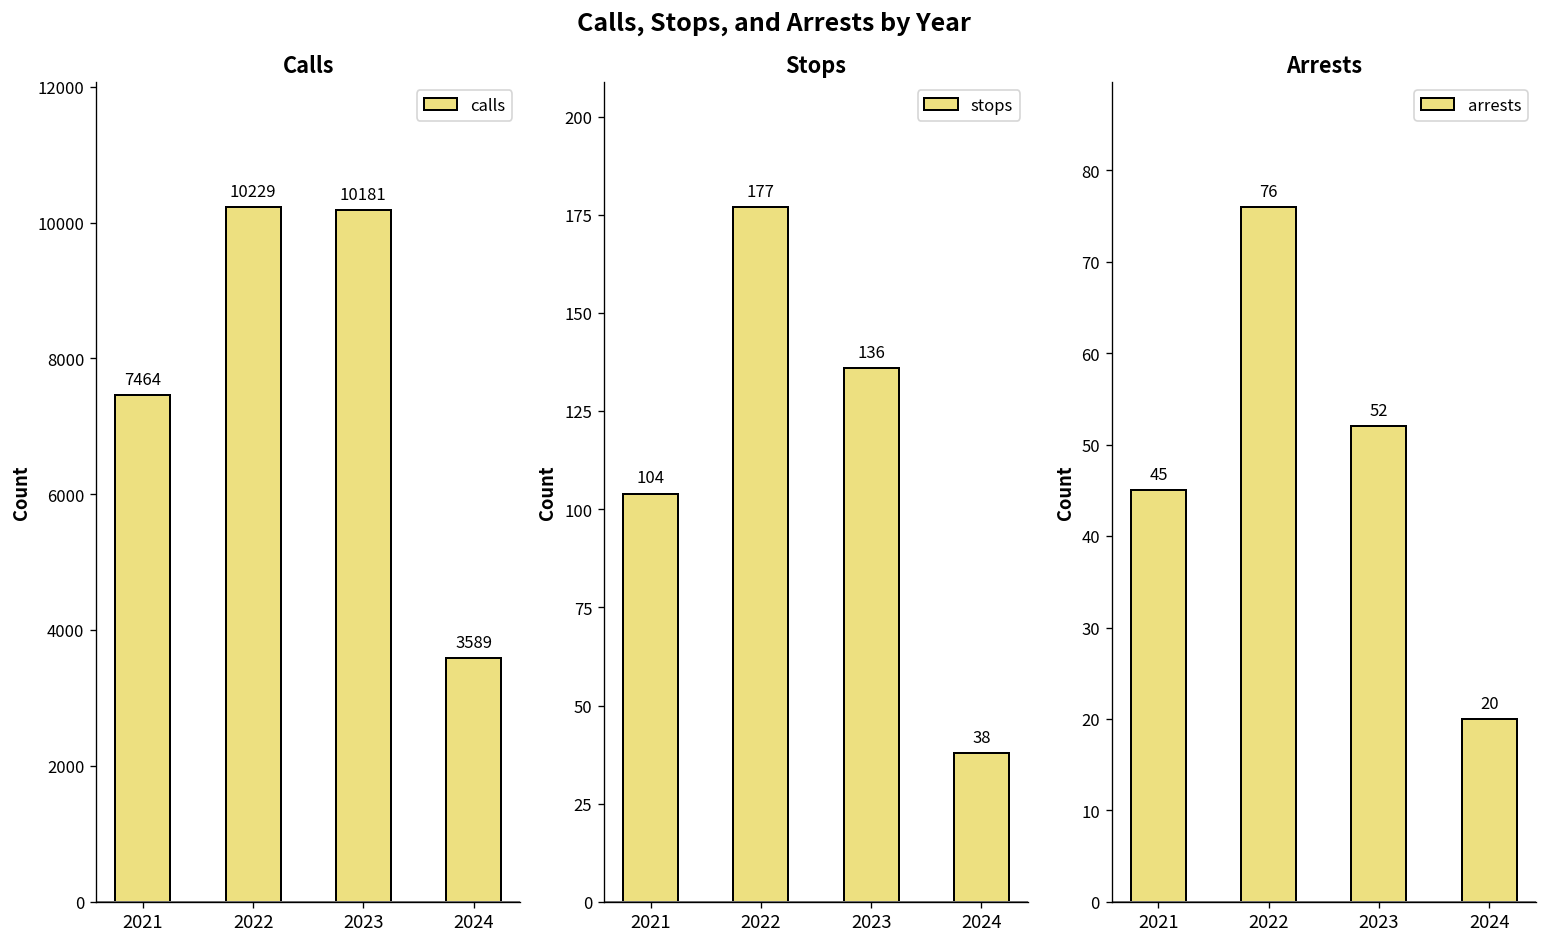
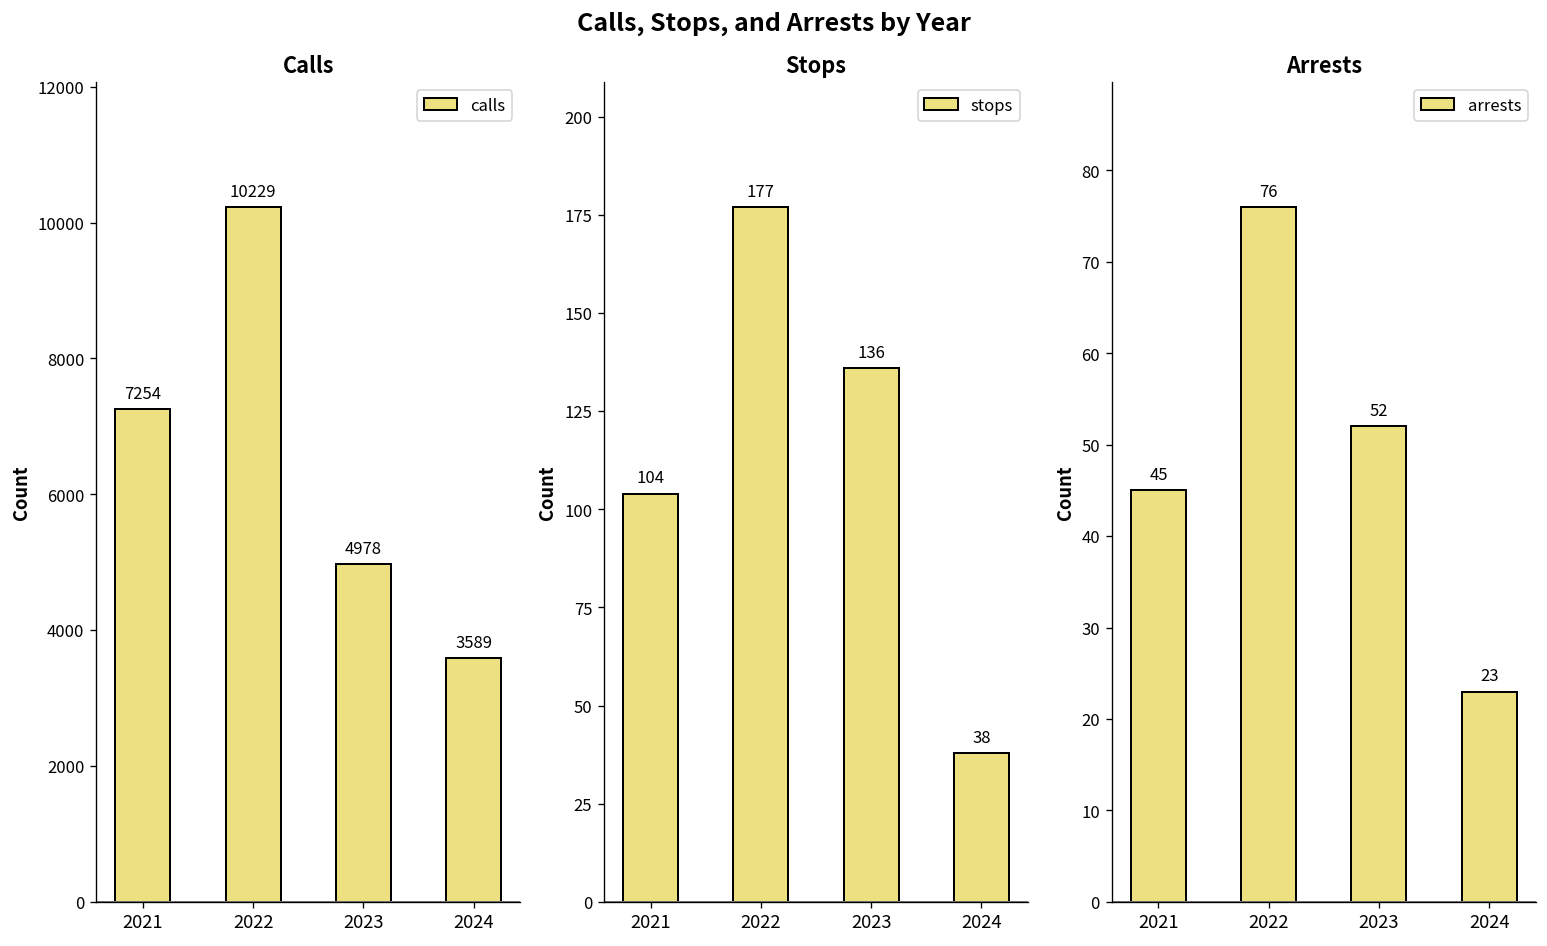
  {
    "Calls": {
-     "2021": 7464,
+     "2021": 7254,
      "2022": 10229,
-     "2023": 10181,
+     "2023": 4978,
      "2024": 3589
    },
    "Stops": {
      "2021": 104,
      "2022": 177,
      "2023": 136,
      "2024": 38
    },
    "Arrests": {
      "2021": 45,
      "2022": 76,
      "2023": 52,
-     "2024": 20
+     "2024": 23
    }
  }
